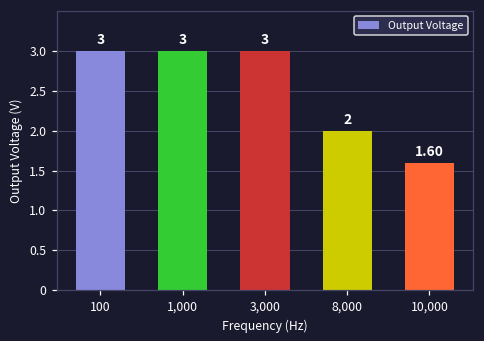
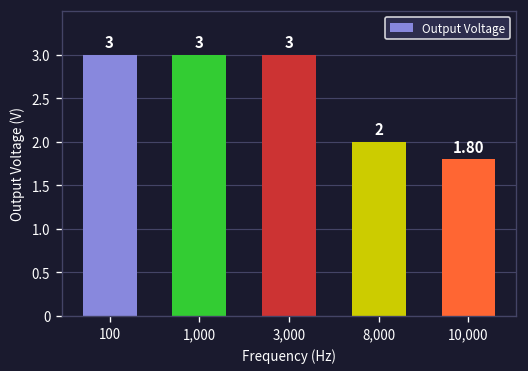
  {
    "100": 3,
    "1,000": 3,
    "3,000": 3,
    "8,000": 2,
-   "10,000": 1.60
+   "10,000": 1.80
  }
